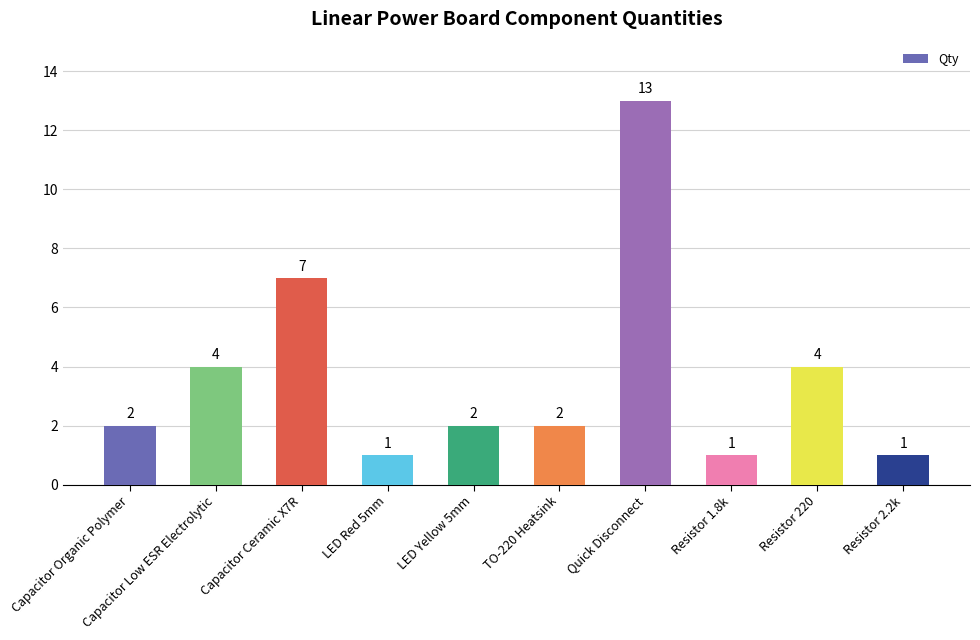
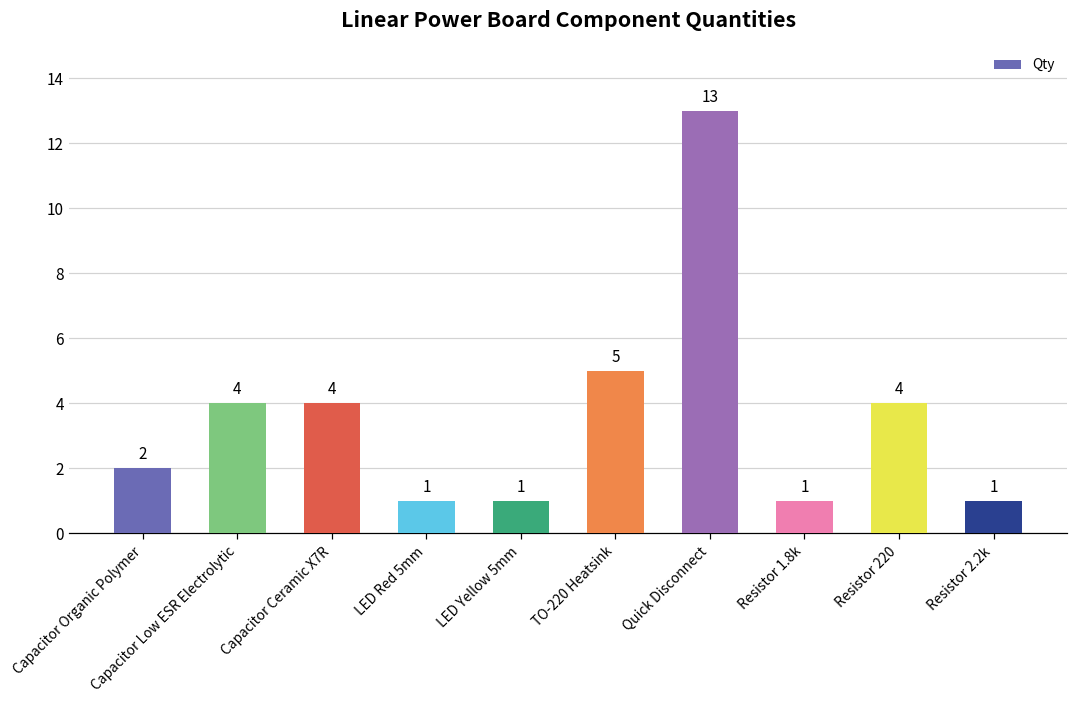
  {
    "Capacitor Organic Polymer": 2,
    "Capacitor Low ESR Electrolytic": 4,
-   "Capacitor Ceramic X7R": 7,
+   "Capacitor Ceramic X7R": 4,
    "LED Red 5mm": 1,
-   "LED Yellow 5mm": 2,
-   "TO-220 Heatsink": 2,
+   "LED Yellow 5mm": 1,
+   "TO-220 Heatsink": 5,
    "Quick Disconnect": 13,
    "Resistor 1.8k": 1,
    "Resistor 220": 4,
    "Resistor 2.2k": 1
  }
